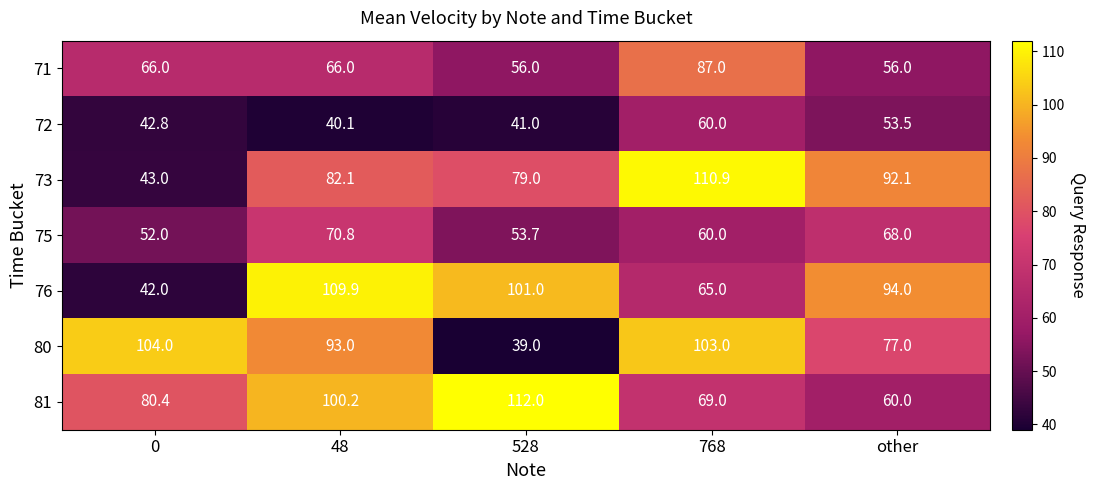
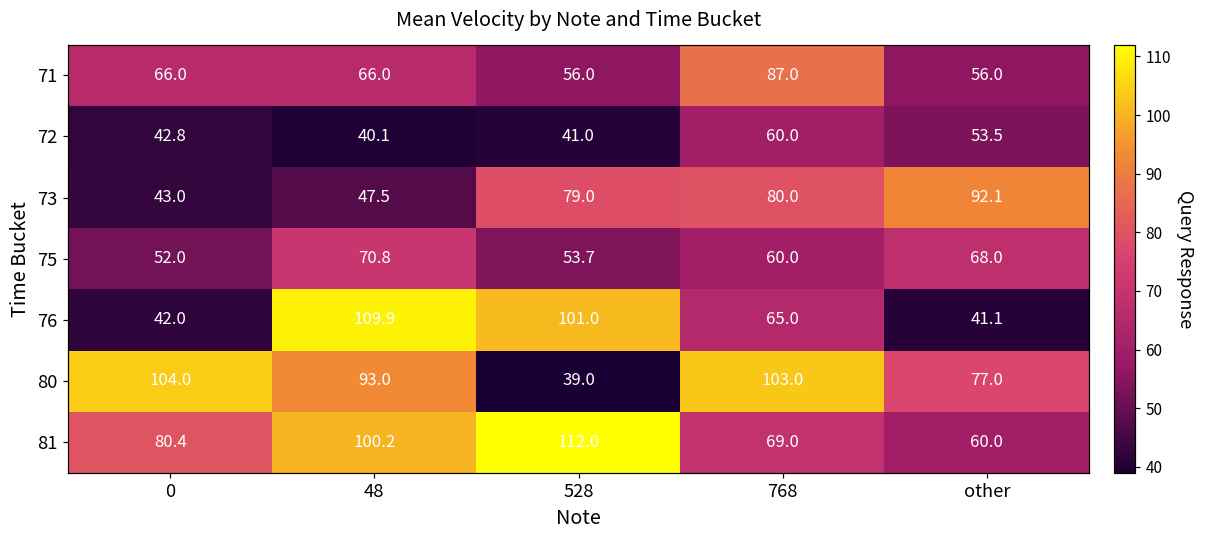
  {
    "71": {
      "0": 66.0,
      "48": 66.0,
      "528": 56.0,
      "768": 87.0,
      "other": 56.0
    },
    "72": {
      "0": 42.8,
      "48": 40.1,
      "528": 41.0,
      "768": 60.0,
      "other": 53.5
    },
    "73": {
      "0": 43.0,
-     "48": 82.1,
+     "48": 47.5,
      "528": 79.0,
-     "768": 110.9,
+     "768": 80.0,
      "other": 92.1
    },
    "75": {
      "0": 52.0,
      "48": 70.8,
      "528": 53.7,
      "768": 60.0,
      "other": 68.0
    },
    "76": {
      "0": 42.0,
      "48": 109.9,
      "528": 101.0,
      "768": 65.0,
-     "other": 94.0
+     "other": 41.1
    },
    "80": {
      "0": 104.0,
      "48": 93.0,
      "528": 39.0,
      "768": 103.0,
      "other": 77.0
    },
    "81": {
      "0": 80.4,
      "48": 100.2,
      "528": 112.0,
      "768": 69.0,
      "other": 60.0
    }
  }
